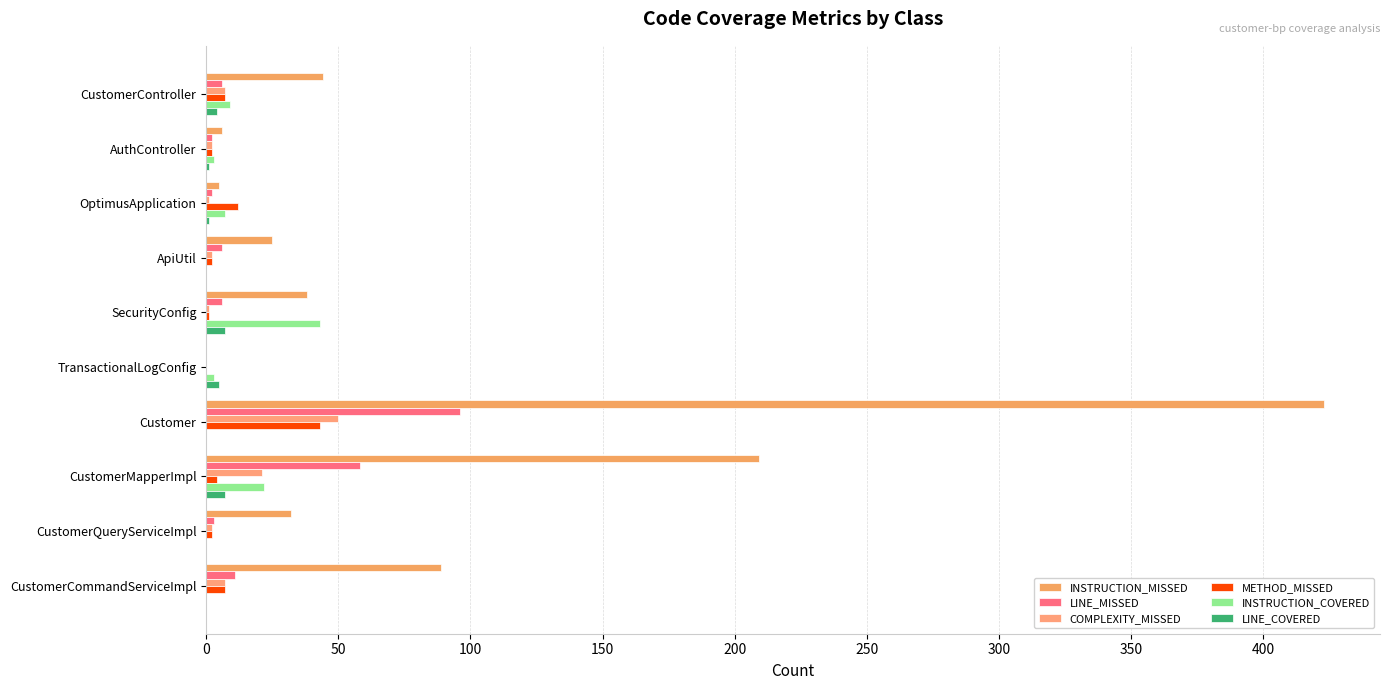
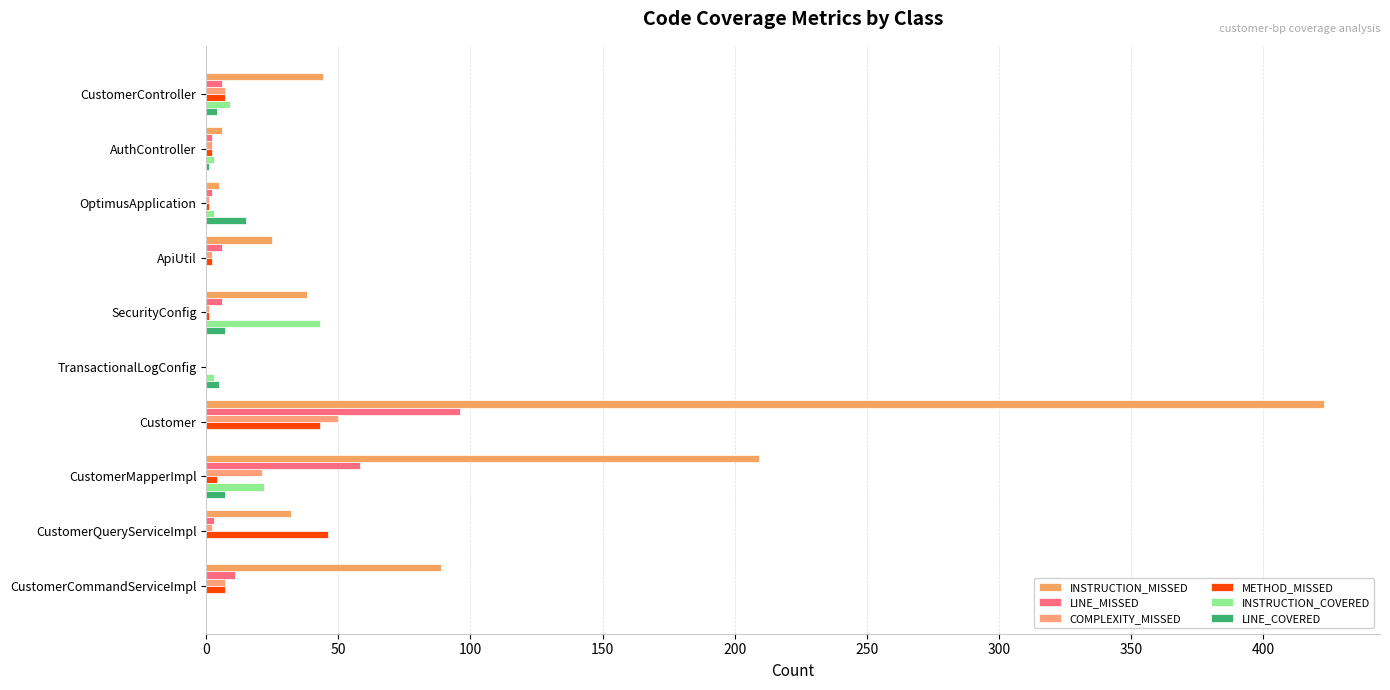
  {
    "METHOD_MISSED": {
      "CustomerController": 7,
      "AuthController": 2,
-     "OptimusApplication": 12,
+     "OptimusApplication": 1,
      "ApiUtil": 2,
      "SecurityConfig": 1,
      "TransactionalLogConfig": 0,
      "Customer": 43,
      "CustomerMapperImpl": 4,
-     "CustomerQueryServiceImpl": 2,
+     "CustomerQueryServiceImpl": 46,
      "CustomerCommandServiceImpl": 7
    },
    "INSTRUCTION_COVERED": {
      "CustomerController": 9,
      "AuthController": 3,
-     "OptimusApplication": 7,
+     "OptimusApplication": 3,
      "ApiUtil": 0,
      "SecurityConfig": 43,
      "TransactionalLogConfig": 3,
      "Customer": 0,
      "CustomerMapperImpl": 22,
      "CustomerQueryServiceImpl": 0,
      "CustomerCommandServiceImpl": 0
    },
    "LINE_COVERED": {
      "CustomerController": 4,
      "AuthController": 1,
-     "OptimusApplication": 1,
+     "OptimusApplication": 15,
      "ApiUtil": 0,
      "SecurityConfig": 7,
      "TransactionalLogConfig": 5,
      "Customer": 0,
      "CustomerMapperImpl": 7,
      "CustomerQueryServiceImpl": 0,
      "CustomerCommandServiceImpl": 0
    }
  }
